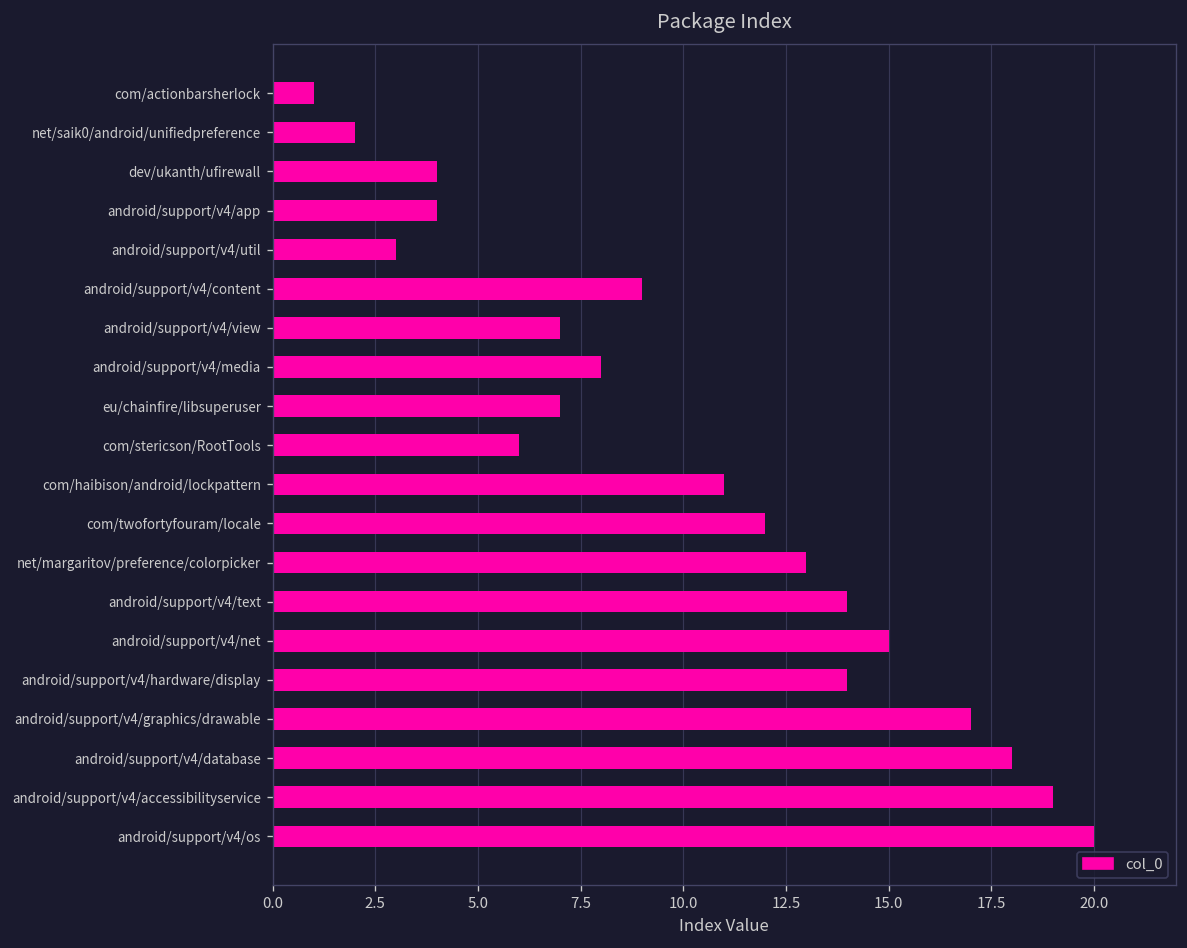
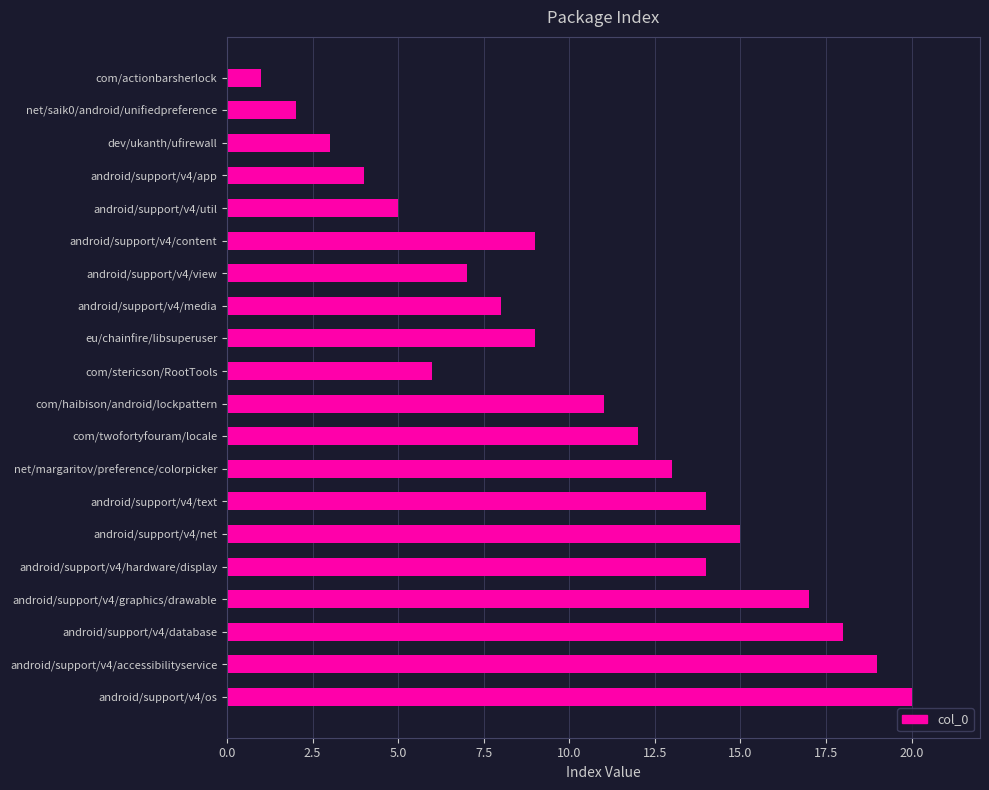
  {
    "com/actionbarsherlock": 1,
    "net/saik0/android/unifiedpreference": 2,
-   "dev/ukanth/ufirewall": 4,
+   "dev/ukanth/ufirewall": 3,
    "android/support/v4/app": 4,
-   "android/support/v4/util": 3,
+   "android/support/v4/util": 5,
    "android/support/v4/content": 9,
    "android/support/v4/view": 7,
    "android/support/v4/media": 8,
-   "eu/chainfire/libsuperuser": 7,
+   "eu/chainfire/libsuperuser": 9,
    "com/stericson/RootTools": 6,
    "com/haibison/android/lockpattern": 11,
    "com/twofortyfouram/locale": 12,
    "net/margaritov/preference/colorpicker": 13,
    "android/support/v4/text": 14,
    "android/support/v4/net": 15,
    "android/support/v4/hardware/display": 14,
    "android/support/v4/graphics/drawable": 17,
    "android/support/v4/database": 18,
    "android/support/v4/accessibilityservice": 19,
    "android/support/v4/os": 20
  }
